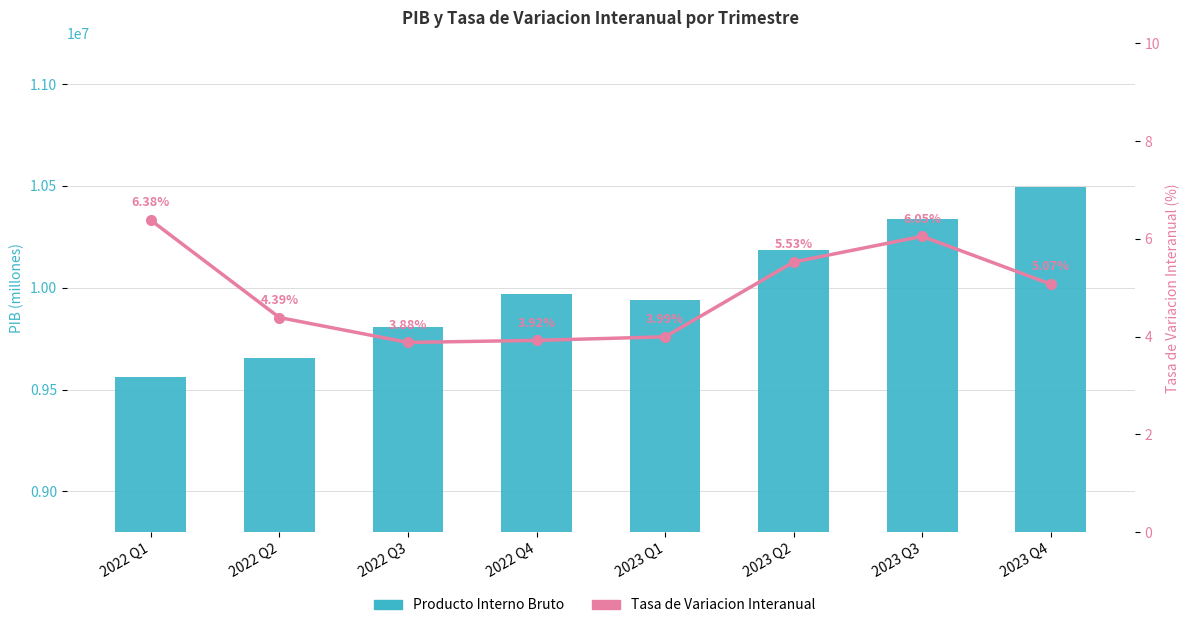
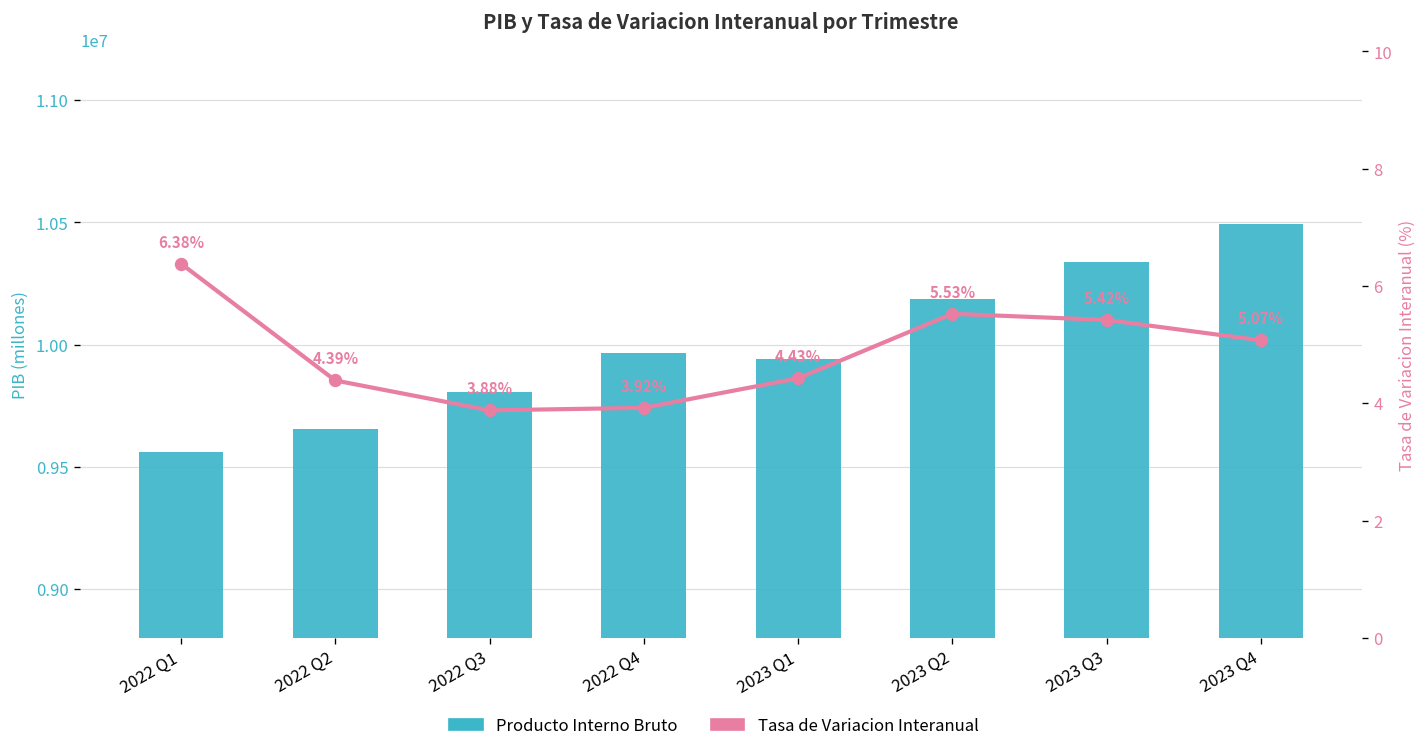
  {
    "Tasa de Variacion Interanual": {
      "2022 Q1": "6.38%",
      "2022 Q2": "4.39%",
      "2022 Q3": "3.88%",
      "2022 Q4": "3.92%",
-     "2023 Q1": "3.99%",
+     "2023 Q1": "4.43%",
      "2023 Q2": "5.53%",
-     "2023 Q3": "6.05%",
+     "2023 Q3": "5.42%",
      "2023 Q4": "5.07%"
    }
  }
